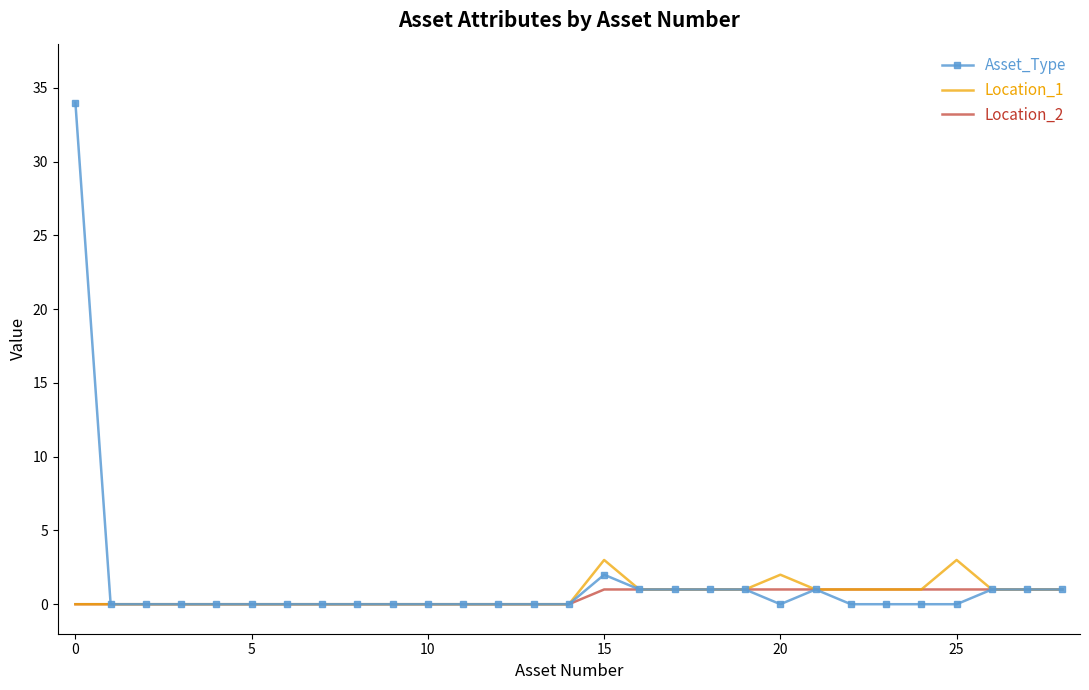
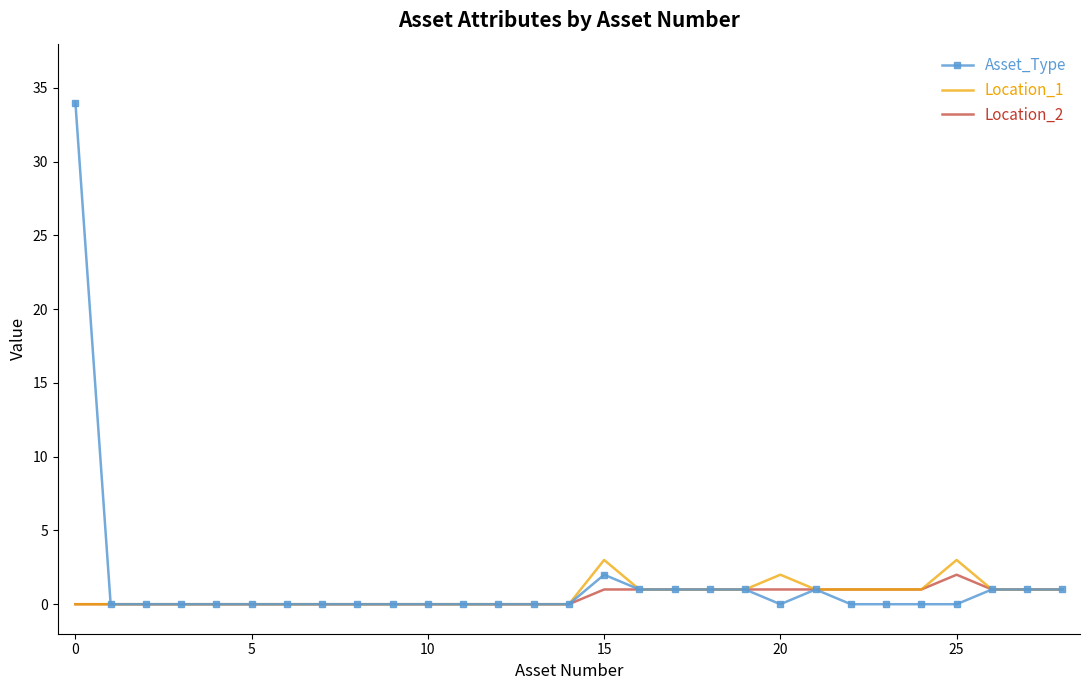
  {
    "Asset_Type": {
      "0": 34,
      "15": 2,
      "20": 0,
      "25": 0
    },
    "Location_1": {
      "15": 3,
      "20": 2,
      "25": 3
    },
    "Location_2": {
      "15": 1,
      "20": 1,
-     "25": 1
+     "25": 2
    }
  }
